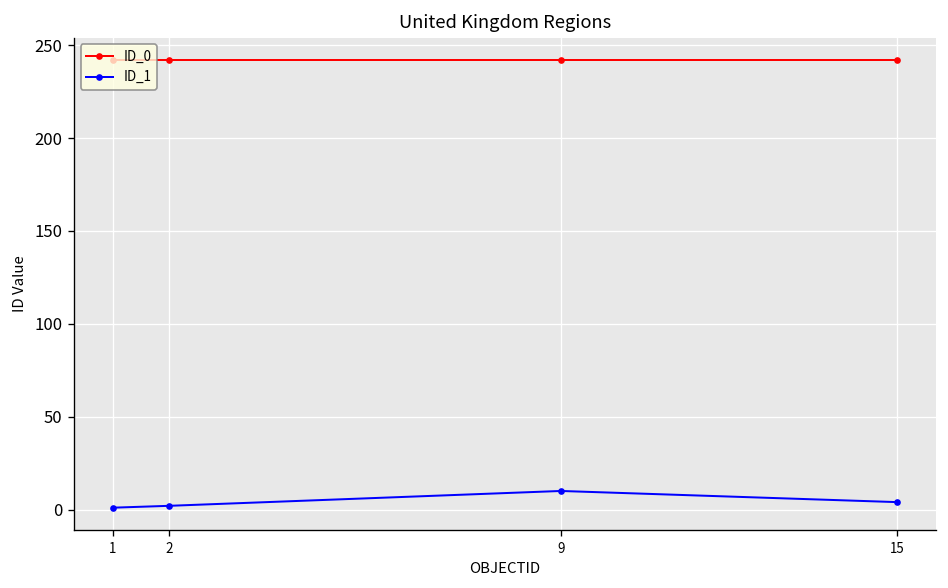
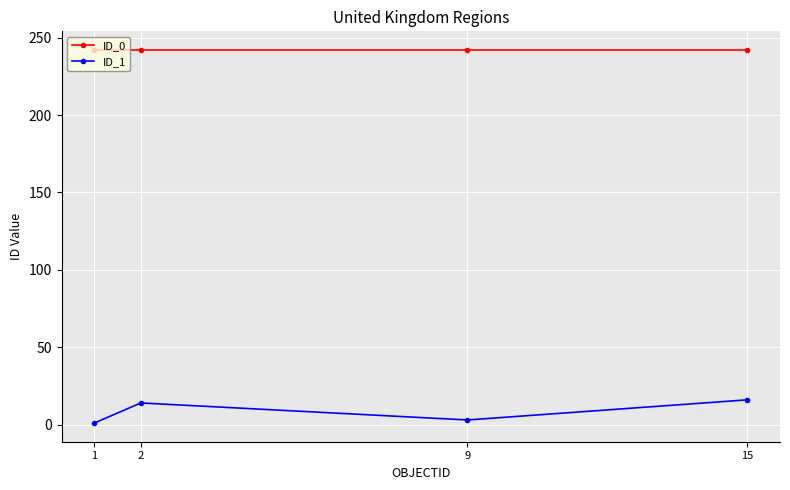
  {
    "ID_0": {
      "2": 242,
      "9": 242,
      "15": 242
    },
    "ID_1": {
      "1": 1,
-     "2": 2,
-     "9": 10,
-     "15": 4
+     "2": 14,
+     "9": 3,
+     "15": 16
    }
  }
